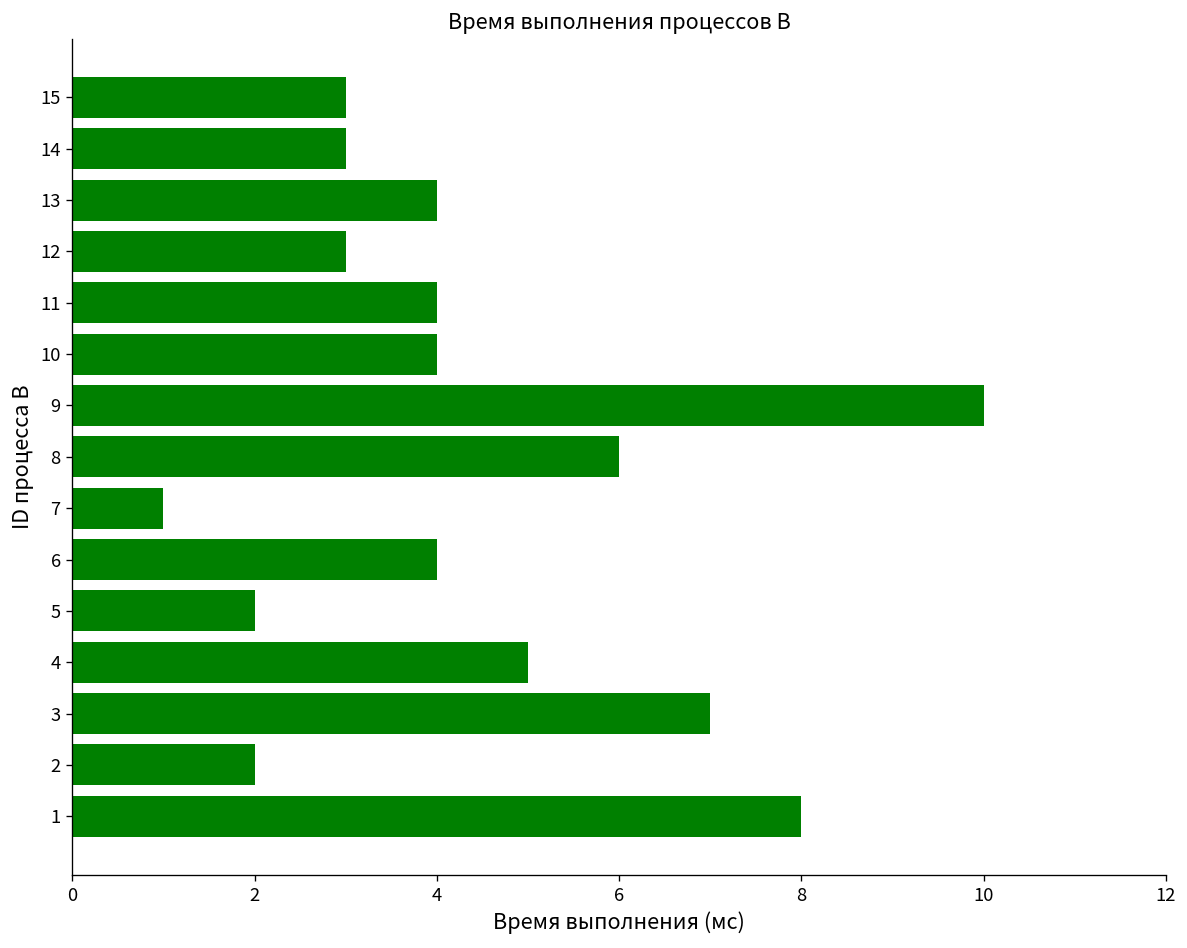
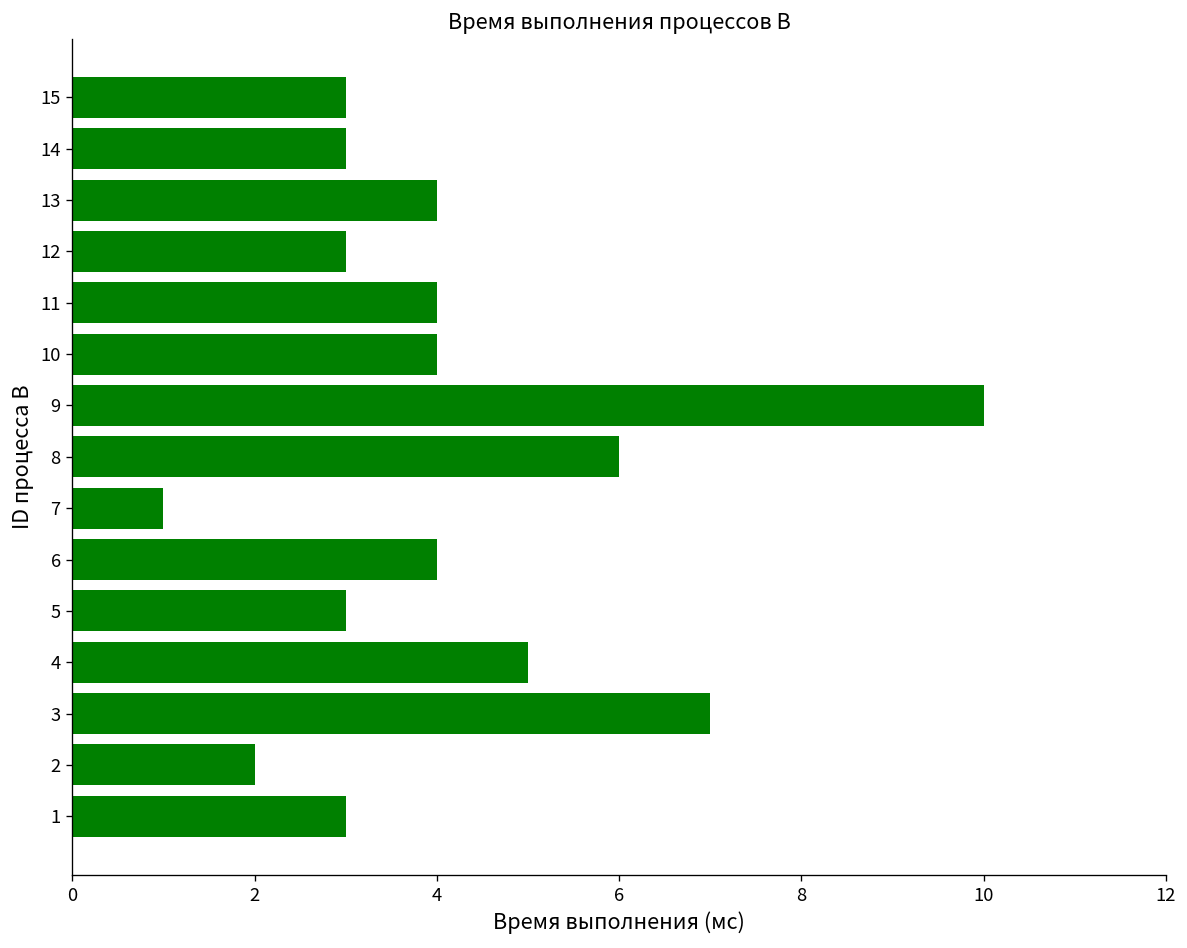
  {
    "15": 3,
    "14": 3,
    "13": 4,
    "12": 3,
    "11": 4,
    "10": 4,
    "9": 10,
    "8": 6,
    "7": 1,
    "6": 4,
-   "5": 2,
+   "5": 3,
    "4": 5,
    "3": 7,
    "2": 2,
-   "1": 8
+   "1": 3
  }
